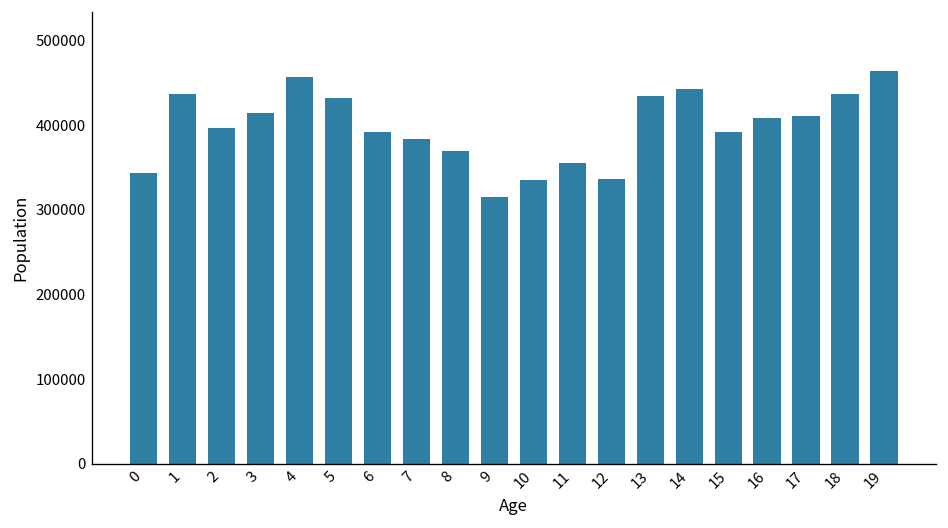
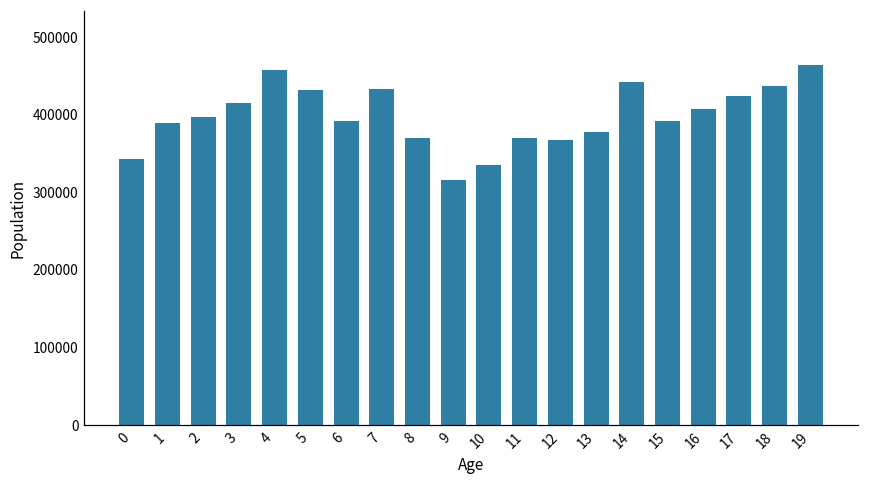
  {
    "0": 340000,
-   "1": 440000,
+   "1": 390000,
    "2": 400000,
    "3": 410000,
    "4": 460000,
    "5": 430000,
    "6": 390000,
-   "7": 380000,
+   "7": 430000,
    "8": 370000,
    "9": 320000,
    "10": 340000,
-   "11": 350000,
-   "12": 340000,
-   "13": 430000,
+   "11": 370000,
+   "12": 370000,
+   "13": 380000,
    "14": 440000,
    "15": 390000,
    "16": 410000,
-   "17": 410000,
+   "17": 420000,
    "18": 440000,
    "19": 460000
  }
